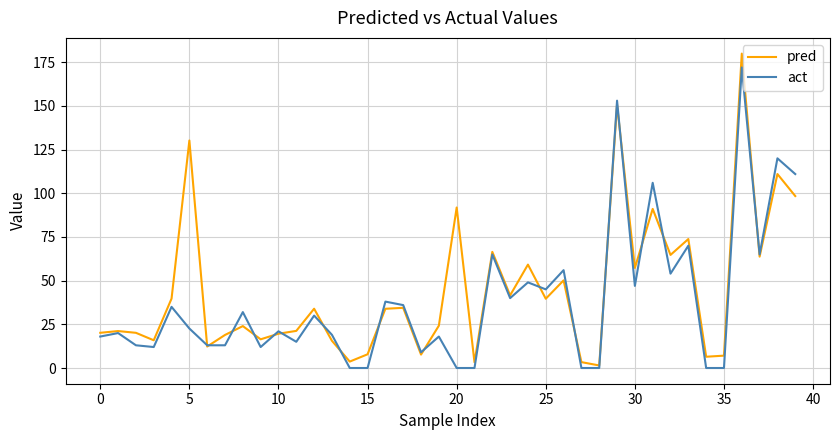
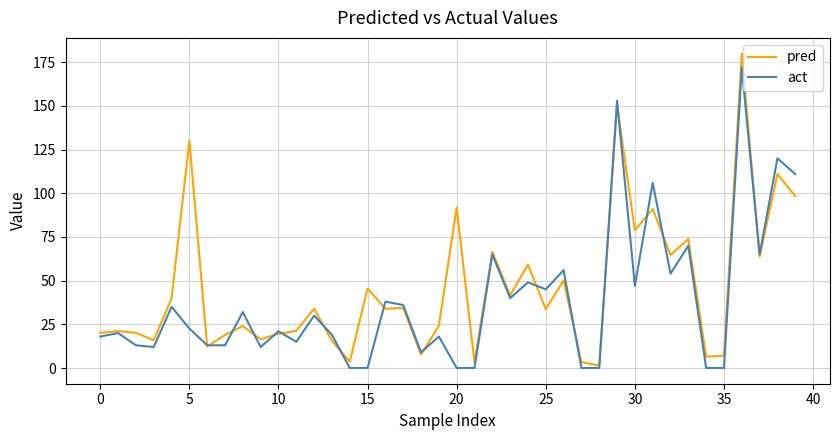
  {
    "pred": {
      "0": 20,
      "5": 130,
-     "15": 8,
+     "15": 45,
      "20": 92,
-     "25": 40,
-     "30": 57,
+     "25": 34,
+     "30": 79,
      "35": 7
    },
    "act": {
      "0": 18,
      "5": 23,
      "15": 0,
      "20": 0,
      "25": 45,
      "30": 47,
      "35": 0
    }
  }
